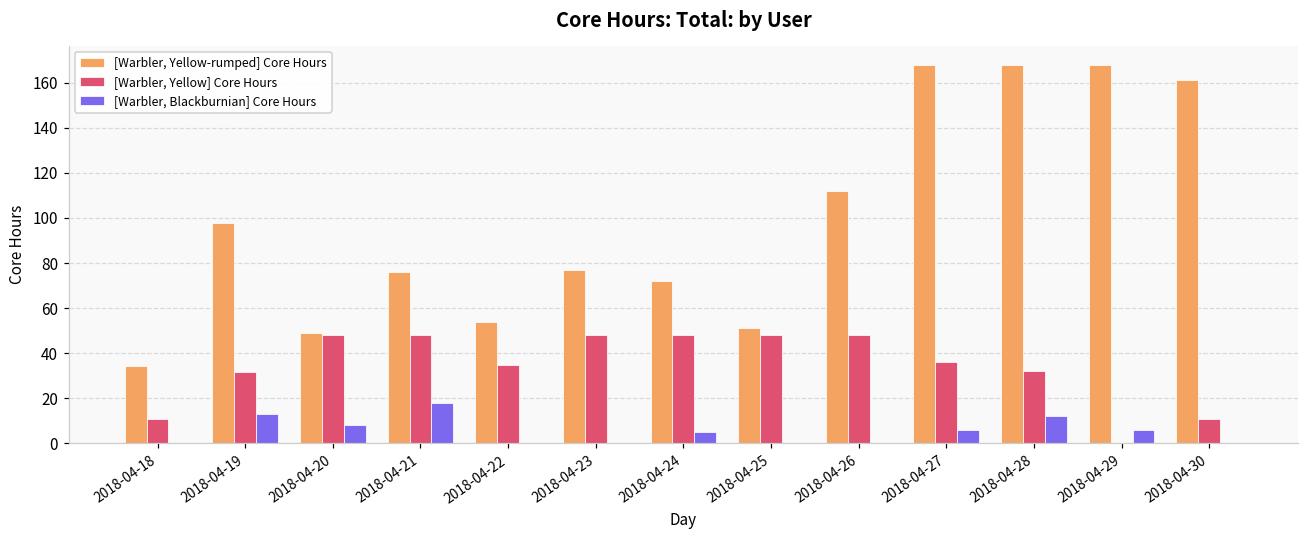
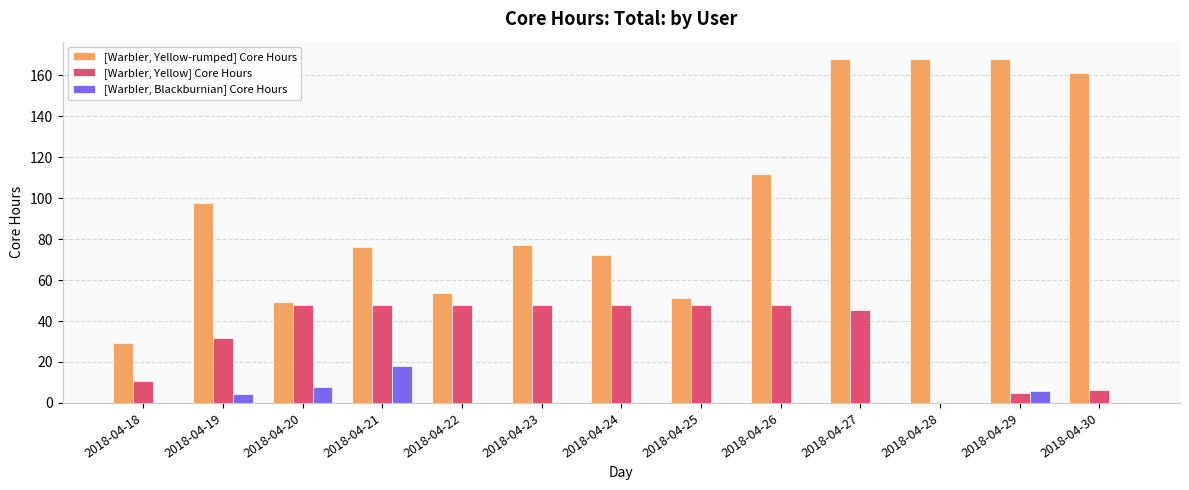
  {
    "[Warbler, Yellow-rumped] Core Hours": {
-     "2018-04-18": 34,
+     "2018-04-18": 29,
      "2018-04-19": 98,
      "2018-04-20": 49,
      "2018-04-21": 76,
      "2018-04-22": 54,
      "2018-04-23": 77,
      "2018-04-24": 72,
      "2018-04-25": 51,
      "2018-04-26": 112,
      "2018-04-27": 168,
      "2018-04-28": 168,
      "2018-04-29": 168,
      "2018-04-30": 161
    },
    "[Warbler, Yellow] Core Hours": {
      "2018-04-18": 11,
      "2018-04-19": 32,
      "2018-04-20": 48,
      "2018-04-21": 48,
-     "2018-04-22": 35,
+     "2018-04-22": 48,
      "2018-04-23": 48,
      "2018-04-24": 48,
      "2018-04-25": 48,
      "2018-04-26": 48,
-     "2018-04-27": 36,
-     "2018-04-28": 32,
-     "2018-04-29": 0,
-     "2018-04-30": 11
+     "2018-04-27": 45,
+     "2018-04-28": 0,
+     "2018-04-29": 5,
+     "2018-04-30": 6
    },
    "[Warbler, Blackburnian] Core Hours": {
      "2018-04-18": 0,
-     "2018-04-19": 13,
+     "2018-04-19": 4,
      "2018-04-20": 8,
      "2018-04-21": 18,
      "2018-04-22": 0,
      "2018-04-23": 0,
-     "2018-04-24": 5,
+     "2018-04-24": 0,
      "2018-04-25": 0,
      "2018-04-26": 0,
-     "2018-04-27": 6,
-     "2018-04-28": 12,
+     "2018-04-27": 0,
+     "2018-04-28": 0,
      "2018-04-29": 6,
      "2018-04-30": 0
    }
  }
